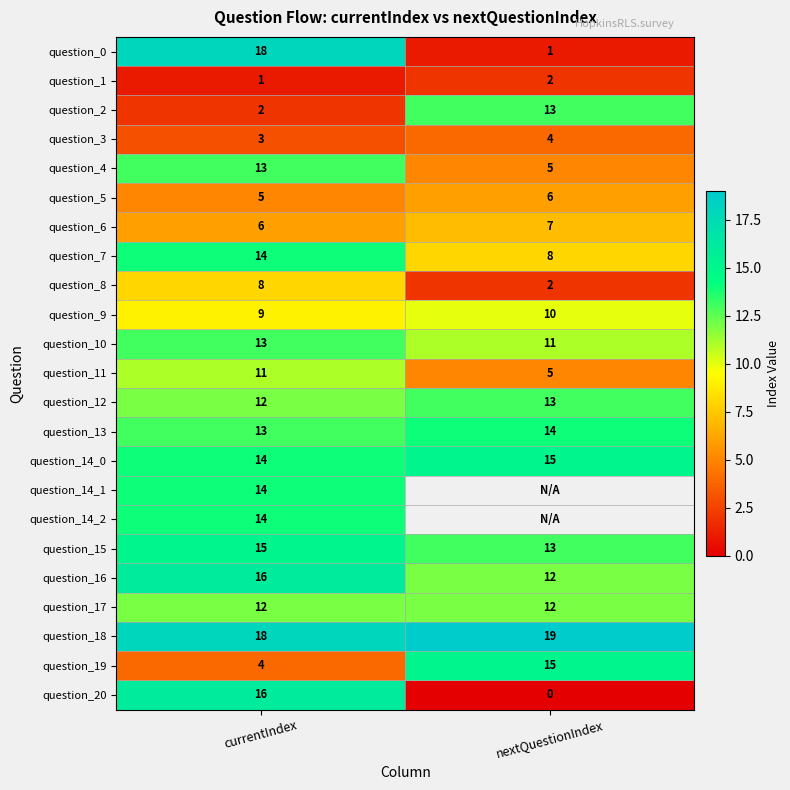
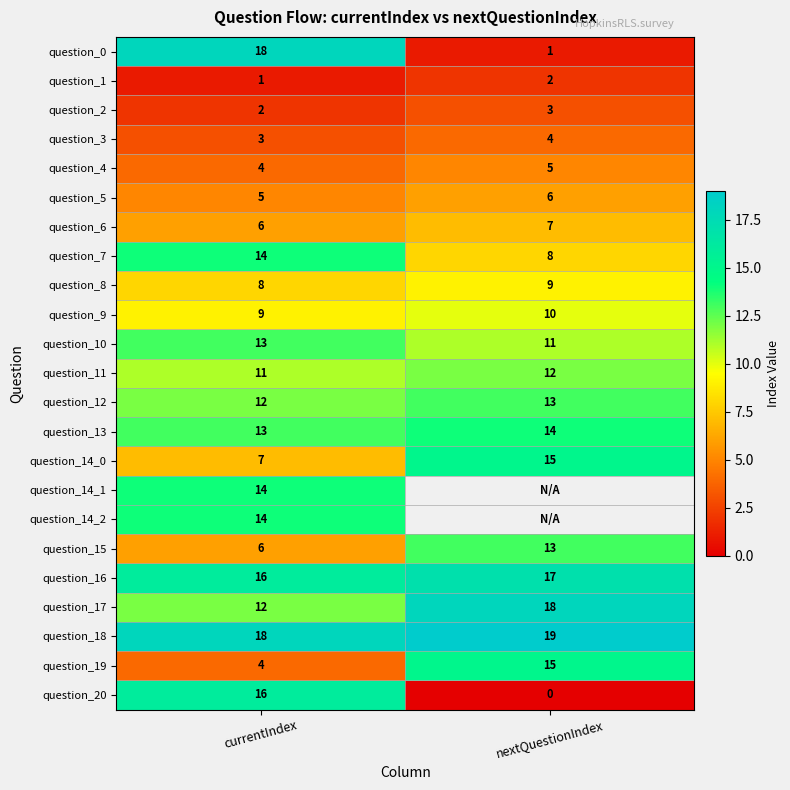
  {
    "question_0": {
      "currentIndex": 18,
      "nextQuestionIndex": 1
    },
    "question_1": {
      "currentIndex": 1,
      "nextQuestionIndex": 2
    },
    "question_2": {
      "currentIndex": 2,
-     "nextQuestionIndex": 13
+     "nextQuestionIndex": 3
    },
    "question_3": {
      "currentIndex": 3,
      "nextQuestionIndex": 4
    },
    "question_4": {
-     "currentIndex": 13,
+     "currentIndex": 4,
      "nextQuestionIndex": 5
    },
    "question_5": {
      "currentIndex": 5,
      "nextQuestionIndex": 6
    },
    "question_6": {
      "currentIndex": 6,
      "nextQuestionIndex": 7
    },
    "question_7": {
      "currentIndex": 14,
      "nextQuestionIndex": 8
    },
    "question_8": {
      "currentIndex": 8,
-     "nextQuestionIndex": 2
+     "nextQuestionIndex": 9
    },
    "question_9": {
      "currentIndex": 9,
      "nextQuestionIndex": 10
    },
    "question_10": {
      "currentIndex": 13,
      "nextQuestionIndex": 11
    },
    "question_11": {
      "currentIndex": 11,
-     "nextQuestionIndex": 5
+     "nextQuestionIndex": 12
    },
    "question_12": {
      "currentIndex": 12,
      "nextQuestionIndex": 13
    },
    "question_13": {
      "currentIndex": 13,
      "nextQuestionIndex": 14
    },
    "question_14_0": {
-     "currentIndex": 14,
+     "currentIndex": 7,
      "nextQuestionIndex": 15
    },
    "question_14_1": {
      "currentIndex": 14
    },
    "question_14_2": {
      "currentIndex": 14
    },
    "question_15": {
-     "currentIndex": 15,
+     "currentIndex": 6,
      "nextQuestionIndex": 13
    },
    "question_16": {
      "currentIndex": 16,
-     "nextQuestionIndex": 12
+     "nextQuestionIndex": 17
    },
    "question_17": {
      "currentIndex": 12,
-     "nextQuestionIndex": 12
+     "nextQuestionIndex": 18
    },
    "question_18": {
      "currentIndex": 18,
      "nextQuestionIndex": 19
    },
    "question_19": {
      "currentIndex": 4,
      "nextQuestionIndex": 15
    },
    "question_20": {
      "currentIndex": 16,
      "nextQuestionIndex": 0
    }
  }
